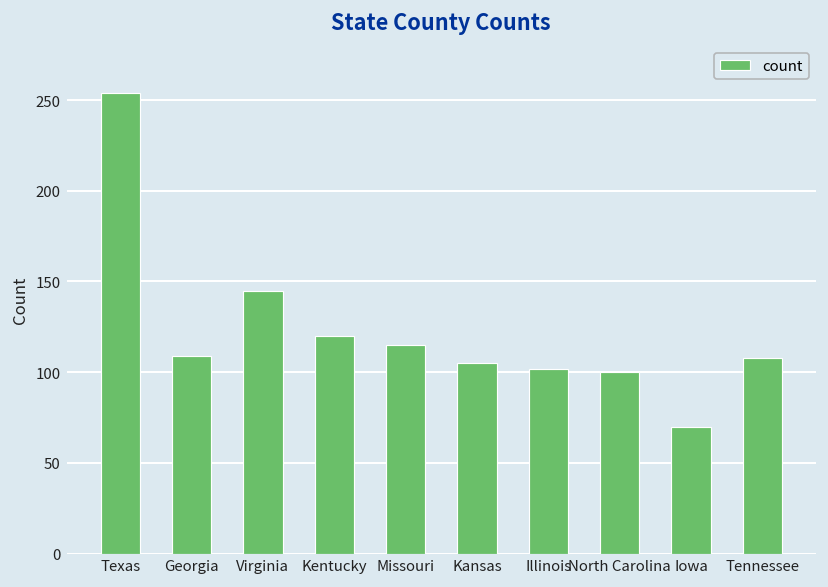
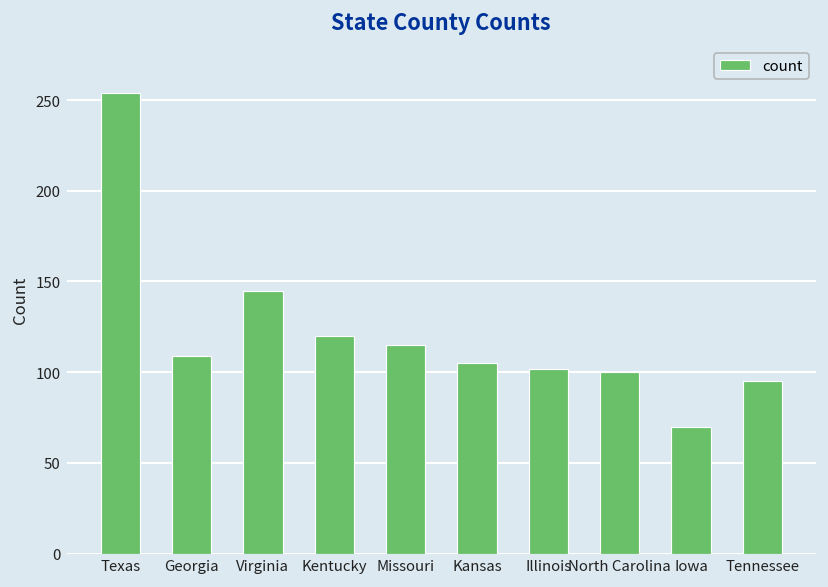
  {
    "Texas": 254,
    "Georgia": 109,
    "Virginia": 145,
    "Kentucky": 120,
    "Missouri": 115,
    "Kansas": 105,
    "Illinois": 102,
    "North Carolina": 100,
    "Iowa": 70,
-   "Tennessee": 108
+   "Tennessee": 95
  }
